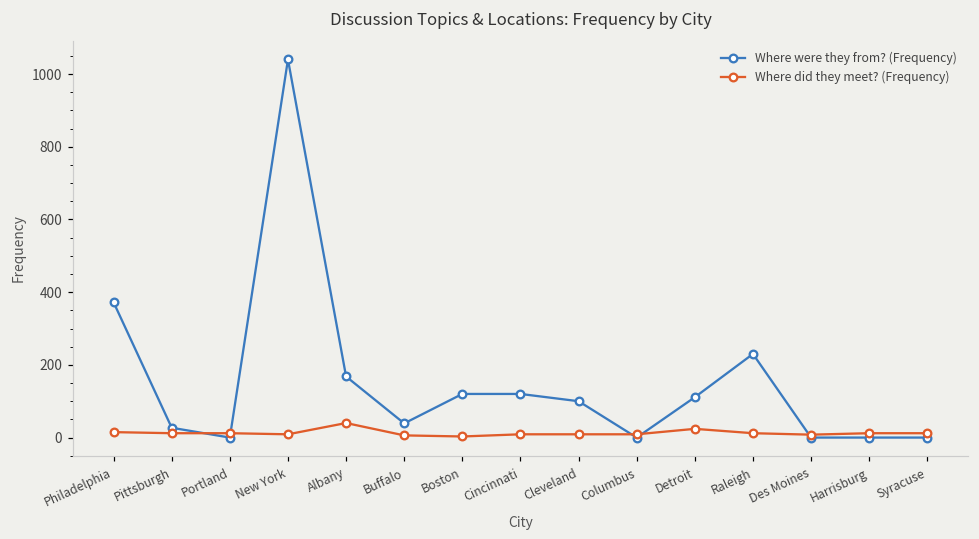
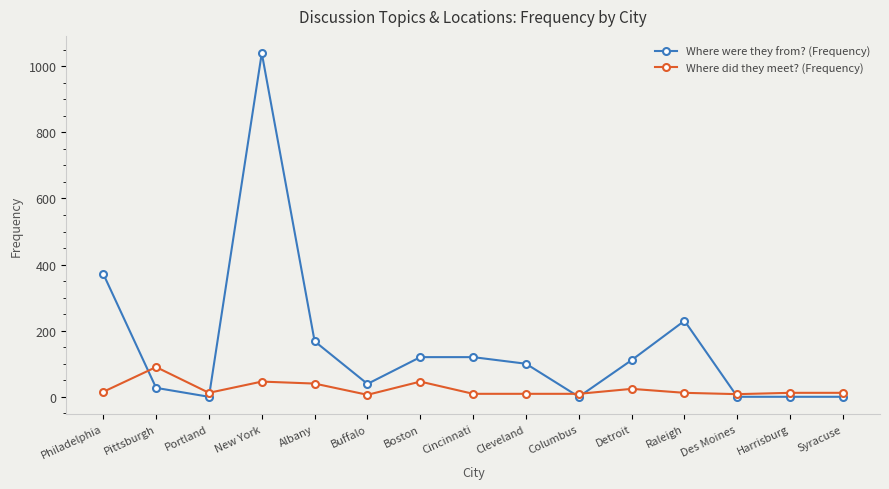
  {
    "Where were they from? (Frequency)": {
      "Philadelphia": 370,
      "Pittsburgh": 30,
      "Portland": 0,
      "New York": 1040,
      "Albany": 170,
      "Buffalo": 40,
      "Boston": 120,
      "Cincinnati": 120,
      "Cleveland": 100,
      "Columbus": 0,
      "Detroit": 110,
      "Raleigh": 230,
      "Des Moines": 0,
      "Harrisburg": 0,
      "Syracuse": 0
    },
    "Where did they meet? (Frequency)": {
      "Philadelphia": 20,
-     "Pittsburgh": 10,
+     "Pittsburgh": 90,
      "Portland": 10,
-     "New York": 10,
+     "New York": 50,
      "Albany": 40,
      "Buffalo": 10,
-     "Boston": 0,
+     "Boston": 50,
      "Cincinnati": 10,
      "Cleveland": 10,
      "Columbus": 10,
      "Detroit": 20,
      "Raleigh": 10,
      "Des Moines": 10,
      "Harrisburg": 10,
      "Syracuse": 10
    }
  }
